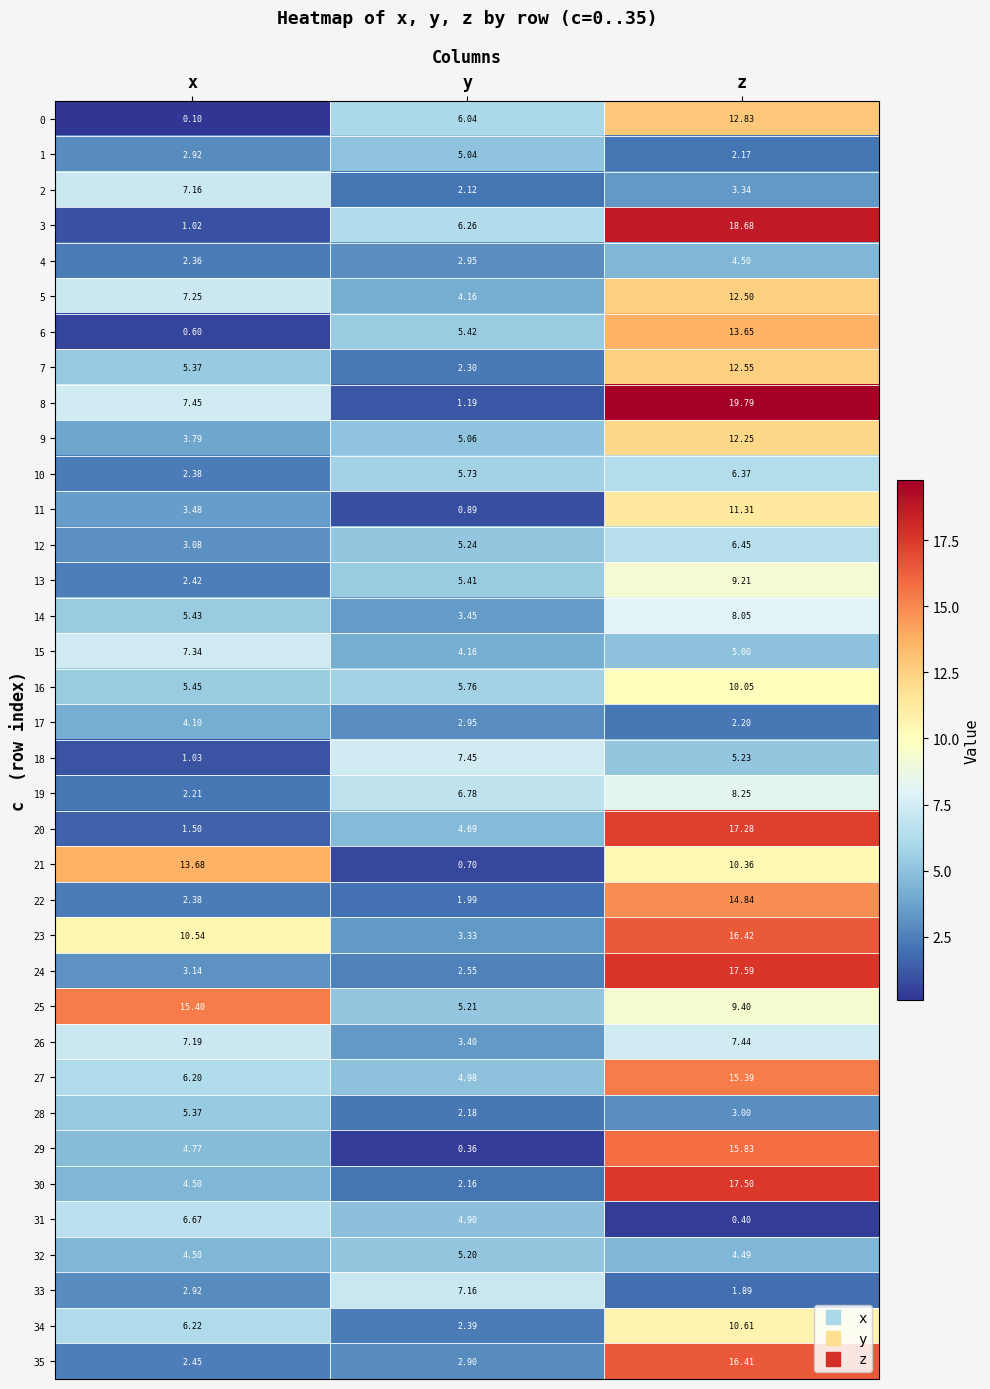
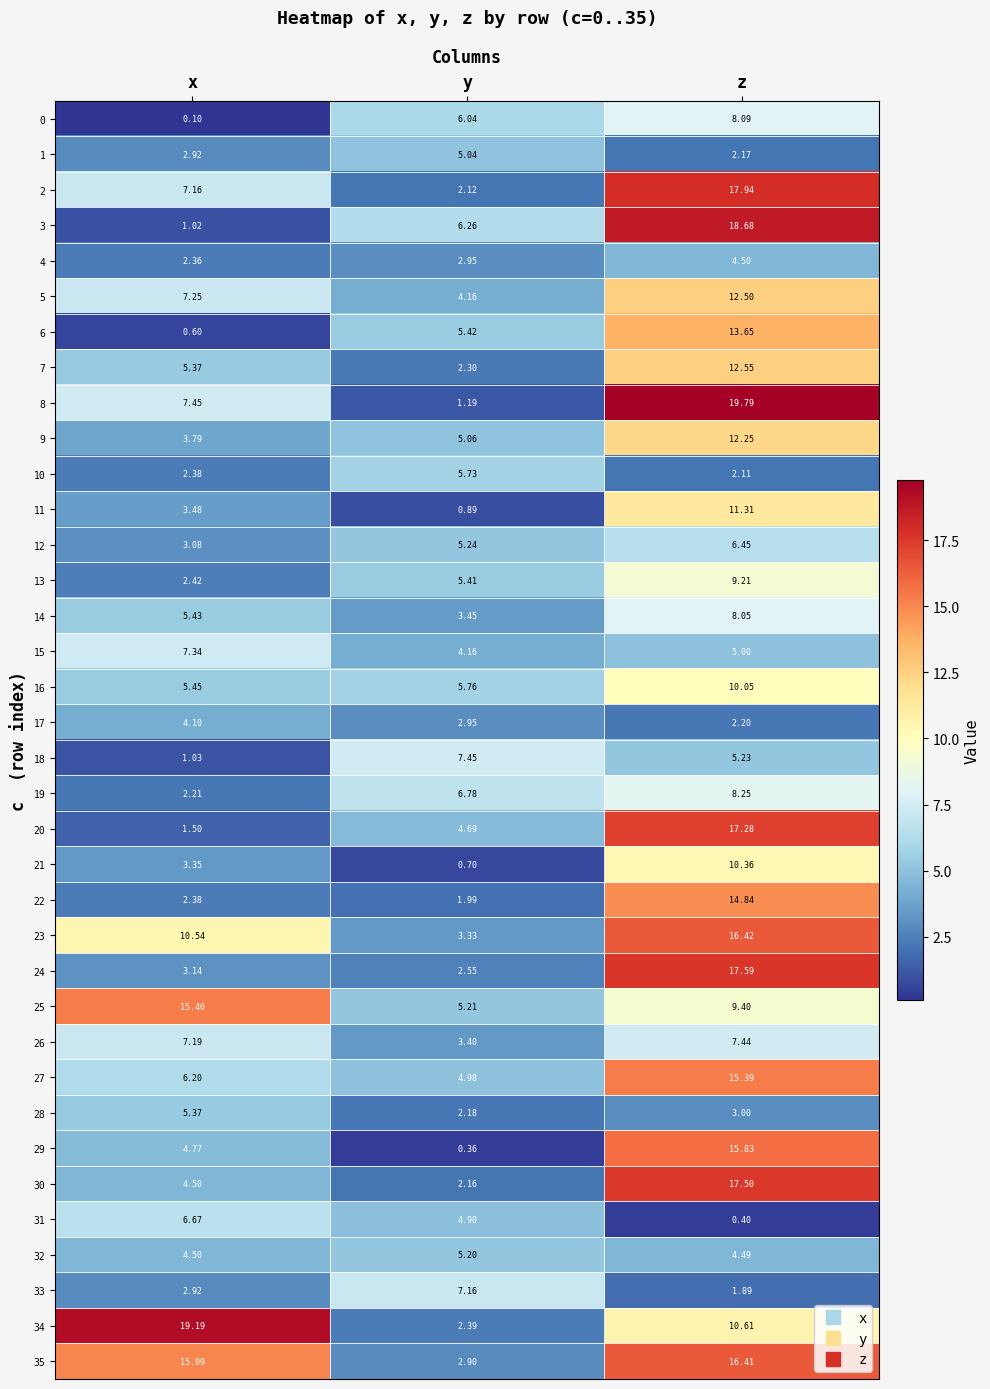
  {
    "0": {
      "x": 0.10,
      "y": 6.04,
-     "z": 12.83
+     "z": 8.09
    },
    "1": {
      "x": 2.92,
      "y": 5.04,
      "z": 2.17
    },
    "2": {
      "x": 7.16,
      "y": 2.12,
-     "z": 3.34
+     "z": 17.94
    },
    "3": {
      "x": 1.02,
      "y": 6.26,
      "z": 18.68
    },
    "4": {
      "x": 2.36,
      "y": 2.95,
      "z": 4.50
    },
    "5": {
      "x": 7.25,
      "y": 4.16,
      "z": 12.50
    },
    "6": {
      "x": 0.60,
      "y": 5.42,
      "z": 13.65
    },
    "7": {
      "x": 5.37,
      "y": 2.30,
      "z": 12.55
    },
    "8": {
      "x": 7.45,
      "y": 1.19,
      "z": 19.79
    },
    "9": {
      "x": 3.79,
      "y": 5.06,
      "z": 12.25
    },
    "10": {
      "x": 2.38,
      "y": 5.73,
-     "z": 6.37
+     "z": 2.11
    },
    "11": {
      "x": 3.48,
      "y": 0.89,
      "z": 11.31
    },
    "12": {
      "x": 3.08,
      "y": 5.24,
      "z": 6.45
    },
    "13": {
      "x": 2.42,
      "y": 5.41,
      "z": 9.21
    },
    "14": {
      "x": 5.43,
      "y": 3.45,
      "z": 8.05
    },
    "15": {
      "x": 7.34,
      "y": 4.16,
      "z": 5.00
    },
    "16": {
      "x": 5.45,
      "y": 5.76,
      "z": 10.05
    },
    "17": {
      "x": 4.10,
      "y": 2.95,
      "z": 2.20
    },
    "18": {
      "x": 1.03,
      "y": 7.45,
      "z": 5.23
    },
    "19": {
      "x": 2.21,
      "y": 6.78,
      "z": 8.25
    },
    "20": {
      "x": 1.50,
      "y": 4.69,
      "z": 17.28
    },
    "21": {
-     "x": 13.68,
+     "x": 3.35,
      "y": 0.70,
      "z": 10.36
    },
    "22": {
      "x": 2.38,
      "y": 1.99,
      "z": 14.84
    },
    "23": {
      "x": 10.54,
      "y": 3.33,
      "z": 16.42
    },
    "24": {
      "x": 3.14,
      "y": 2.55,
      "z": 17.59
    },
    "25": {
      "x": 15.40,
      "y": 5.21,
      "z": 9.40
    },
    "26": {
      "x": 7.19,
      "y": 3.40,
      "z": 7.44
    },
    "27": {
      "x": 6.20,
      "y": 4.98,
      "z": 15.39
    },
    "28": {
      "x": 5.37,
      "y": 2.18,
      "z": 3.00
    },
    "29": {
      "x": 4.77,
      "y": 0.36,
      "z": 15.83
    },
    "30": {
      "x": 4.50,
      "y": 2.16,
      "z": 17.50
    },
    "31": {
      "x": 6.67,
      "y": 4.90,
      "z": 0.40
    },
    "32": {
      "x": 4.50,
      "y": 5.20,
      "z": 4.49
    },
    "33": {
      "x": 2.92,
      "y": 7.16,
      "z": 1.89
    },
    "34": {
-     "x": 6.22,
+     "x": 19.19,
      "y": 2.39,
      "z": 10.61
    },
    "35": {
-     "x": 2.45,
+     "x": 15.09,
      "y": 2.90,
      "z": 16.41
    }
  }
